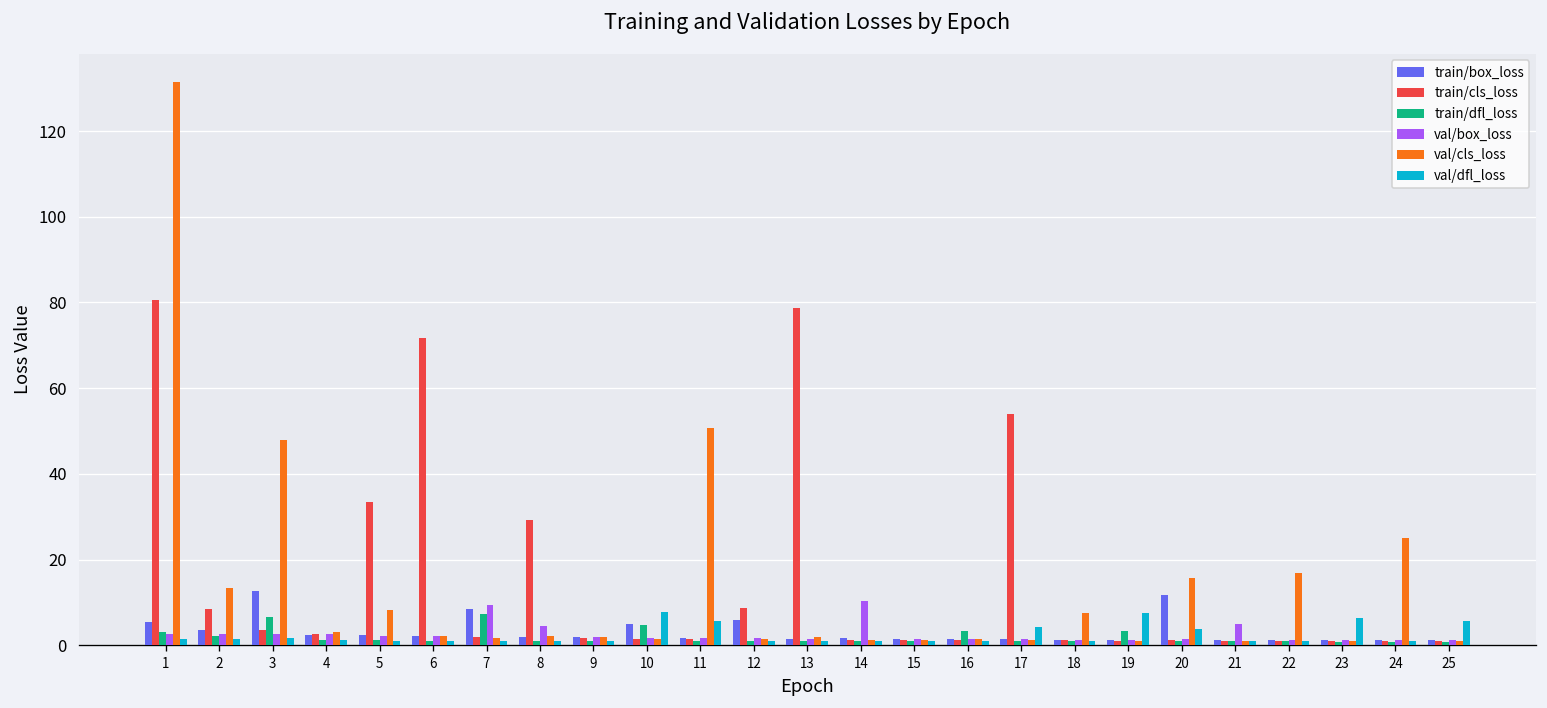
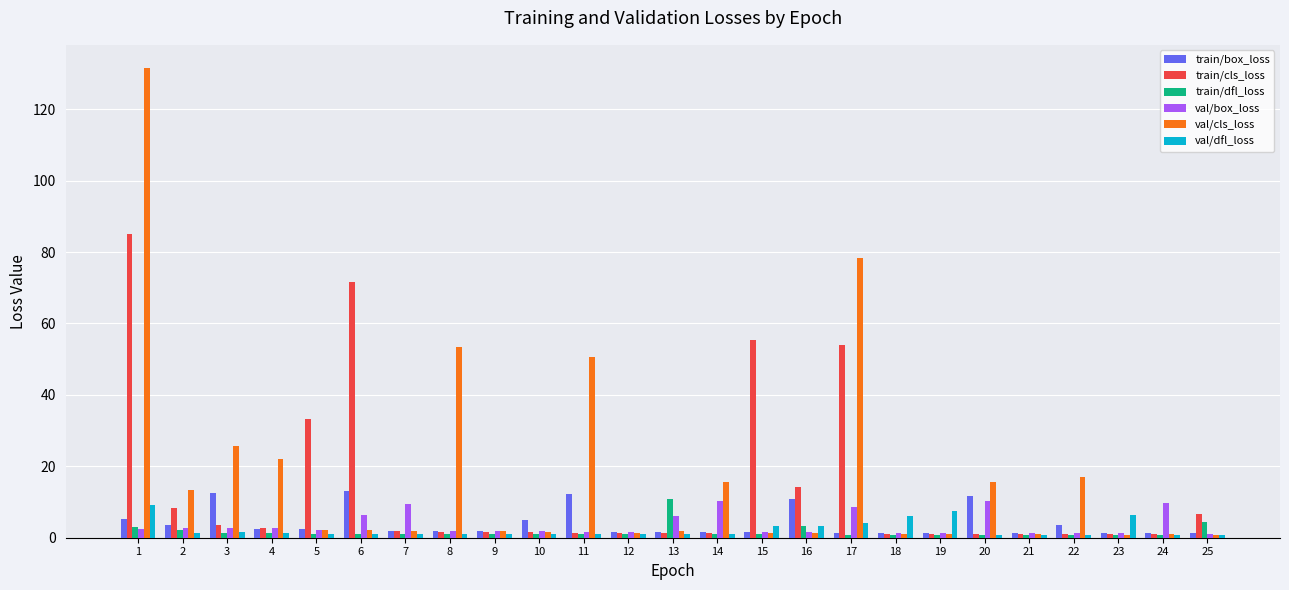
  {
    "train/box_loss": {
      "1": 5,
      "2": 3,
      "3": 13,
      "4": 2,
      "5": 2,
-     "6": 2,
-     "7": 8,
+     "6": 13,
+     "7": 2,
      "8": 2,
      "9": 2,
      "10": 5,
-     "11": 2,
-     "12": 6,
+     "11": 12,
+     "12": 2,
      "13": 2,
      "14": 2,
      "15": 2,
-     "16": 1,
+     "16": 11,
      "17": 1,
      "18": 1,
      "19": 1,
      "20": 12,
      "21": 1,
-     "22": 1,
+     "22": 4,
      "23": 1,
      "24": 1,
      "25": 1
    },
    "train/cls_loss": {
-     "1": 81,
+     "1": 85,
      "2": 8,
      "3": 4,
      "4": 3,
      "5": 33,
      "6": 72,
      "7": 2,
-     "8": 29,
+     "8": 2,
      "9": 2,
      "10": 1,
      "11": 1,
-     "12": 9,
-     "13": 79,
+     "12": 1,
+     "13": 1,
      "14": 1,
-     "15": 1,
-     "16": 1,
+     "15": 55,
+     "16": 14,
      "17": 54,
      "18": 1,
      "19": 1,
      "20": 1,
      "21": 1,
      "22": 1,
      "23": 1,
      "24": 1,
-     "25": 1
+     "25": 7
    },
    "train/dfl_loss": {
      "1": 3,
      "2": 2,
-     "3": 7,
+     "3": 1,
      "4": 1,
      "5": 1,
      "6": 1,
-     "7": 7,
+     "7": 1,
      "8": 1,
      "9": 1,
-     "10": 5,
+     "10": 1,
      "11": 1,
      "12": 1,
-     "13": 1,
+     "13": 11,
      "14": 1,
      "15": 1,
      "16": 3,
      "17": 1,
      "18": 1,
-     "19": 3,
+     "19": 1,
      "20": 1,
      "21": 1,
      "22": 1,
      "23": 1,
      "24": 1,
-     "25": 1
+     "25": 4
    },
    "val/box_loss": {
      "1": 3,
      "2": 3,
      "3": 3,
      "4": 3,
      "5": 2,
-     "6": 2,
+     "6": 6,
      "7": 9,
-     "8": 4,
+     "8": 2,
      "9": 2,
      "10": 2,
      "11": 2,
      "12": 2,
-     "13": 1,
+     "13": 6,
      "14": 10,
      "15": 1,
      "16": 2,
-     "17": 1,
+     "17": 9,
      "18": 1,
      "19": 1,
-     "20": 1,
-     "21": 5,
+     "20": 10,
+     "21": 1,
      "22": 1,
      "23": 1,
-     "24": 1,
+     "24": 10,
      "25": 1
    },
    "val/cls_loss": {
      "1": 131,
      "2": 13,
-     "3": 48,
-     "4": 3,
-     "5": 8,
+     "3": 26,
+     "4": 22,
+     "5": 2,
      "6": 2,
      "7": 2,
-     "8": 2,
+     "8": 53,
      "9": 2,
      "10": 2,
      "11": 51,
      "12": 1,
      "13": 2,
-     "14": 1,
+     "14": 16,
      "15": 1,
      "16": 1,
-     "17": 1,
-     "18": 8,
+     "17": 78,
+     "18": 1,
      "19": 1,
      "20": 16,
      "21": 1,
      "22": 17,
      "23": 1,
-     "24": 25,
+     "24": 1,
      "25": 1
    },
    "val/dfl_loss": {
-     "1": 1,
+     "1": 9,
      "2": 1,
      "3": 2,
      "4": 1,
      "5": 1,
      "6": 1,
      "7": 1,
      "8": 1,
      "9": 1,
-     "10": 8,
-     "11": 6,
+     "10": 1,
+     "11": 1,
      "12": 1,
      "13": 1,
      "14": 1,
-     "15": 1,
-     "16": 1,
+     "15": 3,
+     "16": 3,
      "17": 4,
-     "18": 1,
+     "18": 6,
      "19": 8,
-     "20": 4,
+     "20": 1,
      "21": 1,
      "22": 1,
      "23": 6,
      "24": 1,
-     "25": 6
+     "25": 1
    }
  }
